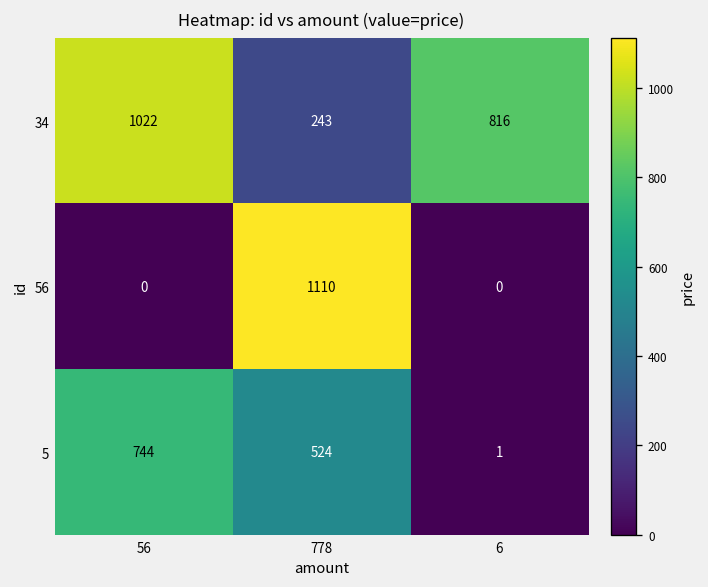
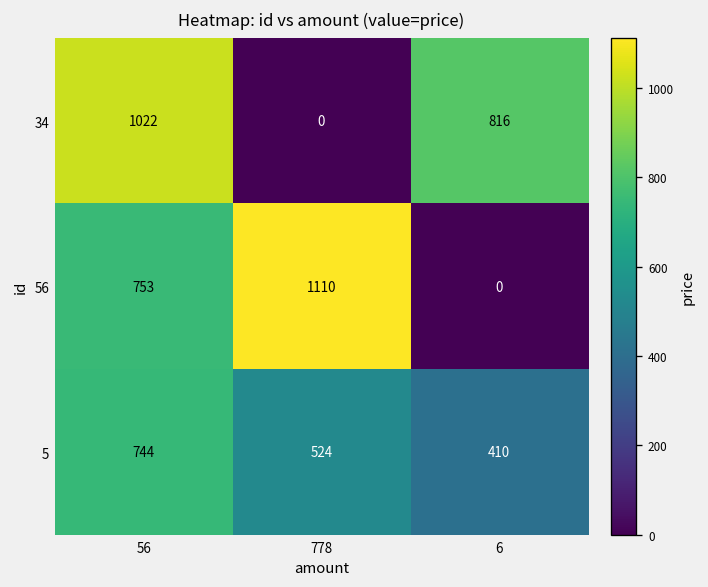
  {
    "34": {
      "56": 1022,
-     "778": 243,
+     "778": 0,
      "6": 816
    },
    "56": {
-     "56": 0,
+     "56": 753,
      "778": 1110,
      "6": 0
    },
    "5": {
      "56": 744,
      "778": 524,
-     "6": 1
+     "6": 410
    }
  }
